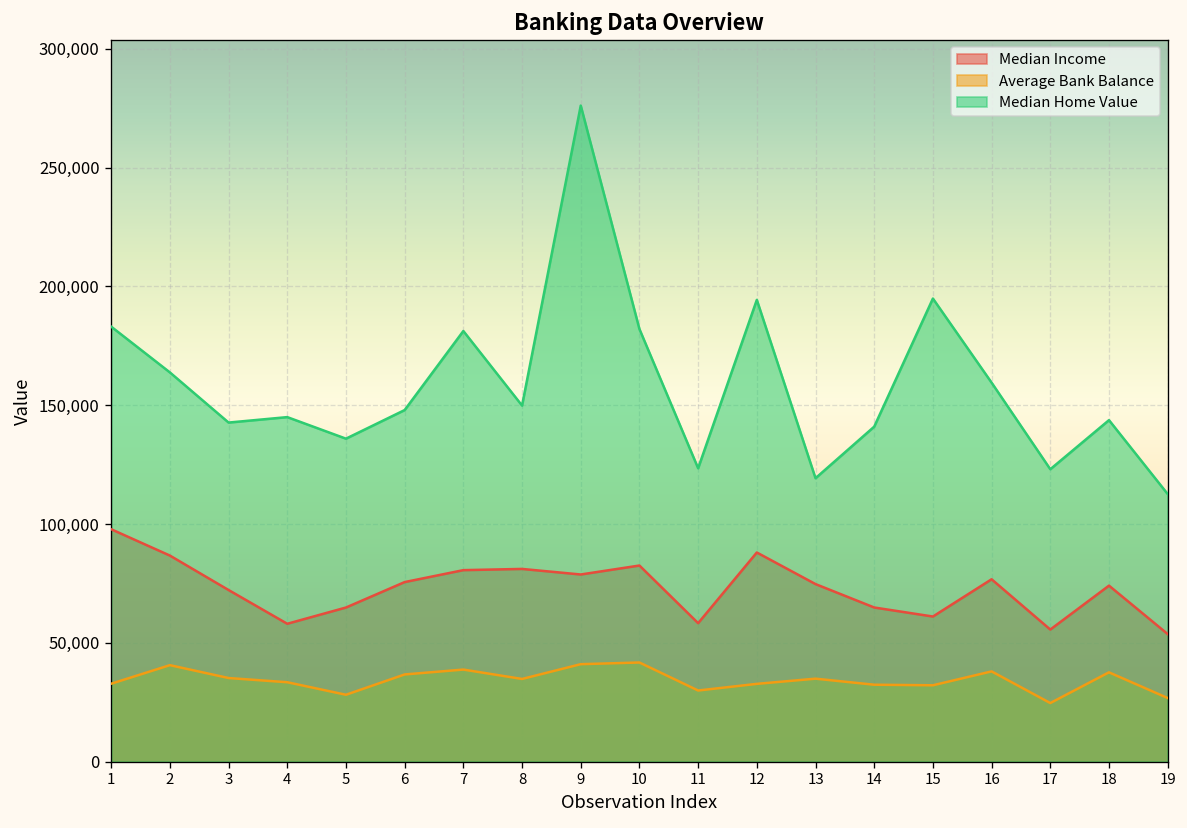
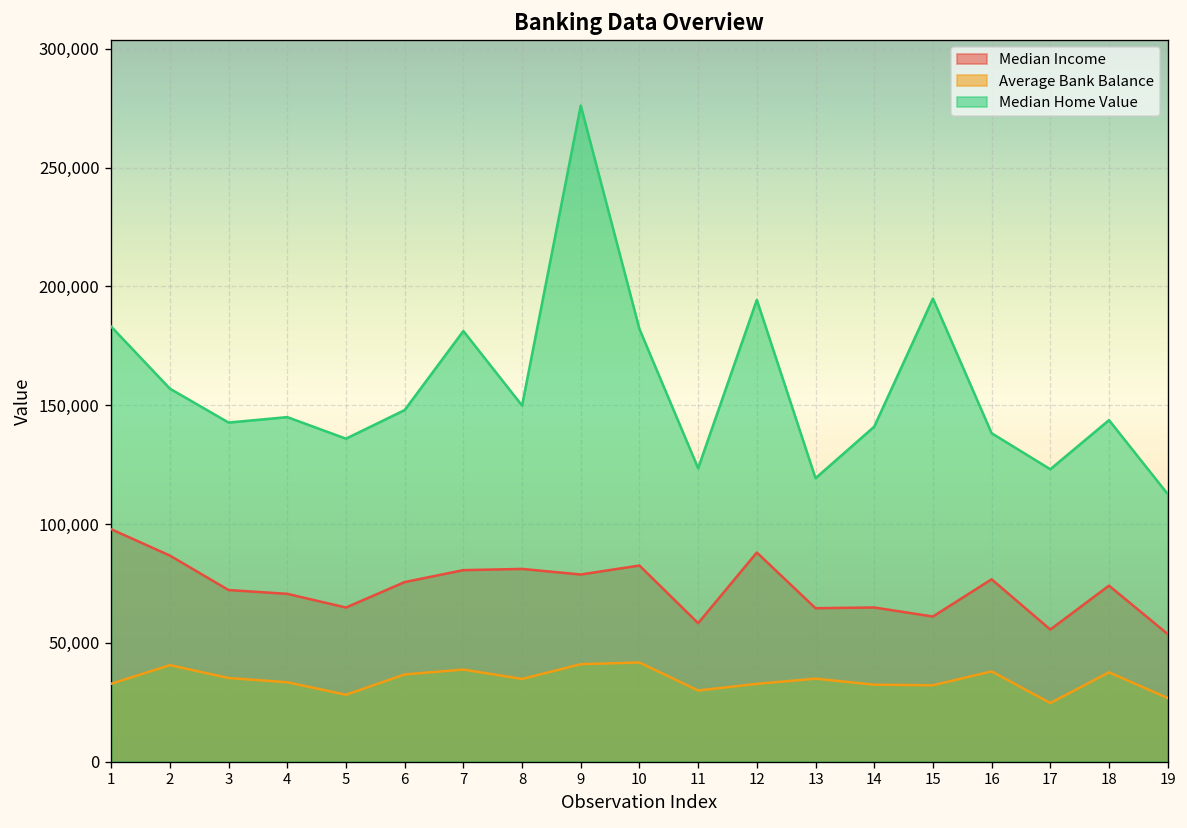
  {
    "Median Income": {
      "1": "98,000",
      "2": "87,000",
      "3": "72,000",
-     "4": "58,000",
+     "4": "71,000",
      "5": "65,000",
      "6": "76,000",
      "7": "81,000",
      "8": "81,000",
      "9": "79,000",
      "10": "83,000",
      "11": "58,000",
      "12": "88,000",
-     "13": "75,000",
+     "13": "65,000",
      "14": "65,000",
      "15": "61,000",
      "16": "77,000",
      "17": "56,000",
      "18": "74,000",
      "19": "54,000"
    },
    "Average Bank Balance": {
      "1": "33,000",
      "2": "41,000",
      "3": "35,000",
      "4": "33,000",
      "5": "28,000",
      "6": "37,000",
      "7": "39,000",
      "8": "35,000",
      "9": "41,000",
      "10": "42,000",
      "11": "30,000",
      "12": "33,000",
      "13": "35,000",
      "14": "32,000",
      "15": "32,000",
      "16": "38,000",
      "17": "25,000",
      "18": "38,000",
      "19": "27,000"
    },
    "Median Home Value": {
      "1": "183,000",
-     "2": "164,000",
+     "2": "157,000",
      "3": "143,000",
      "4": "145,000",
      "5": "136,000",
      "6": "148,000",
      "7": "181,000",
      "8": "150,000",
      "9": "276,000",
      "10": "182,000",
      "11": "124,000",
      "12": "194,000",
      "13": "119,000",
      "14": "141,000",
      "15": "195,000",
-     "16": "160,000",
+     "16": "138,000",
      "17": "123,000",
      "18": "144,000",
      "19": "113,000"
    }
  }
